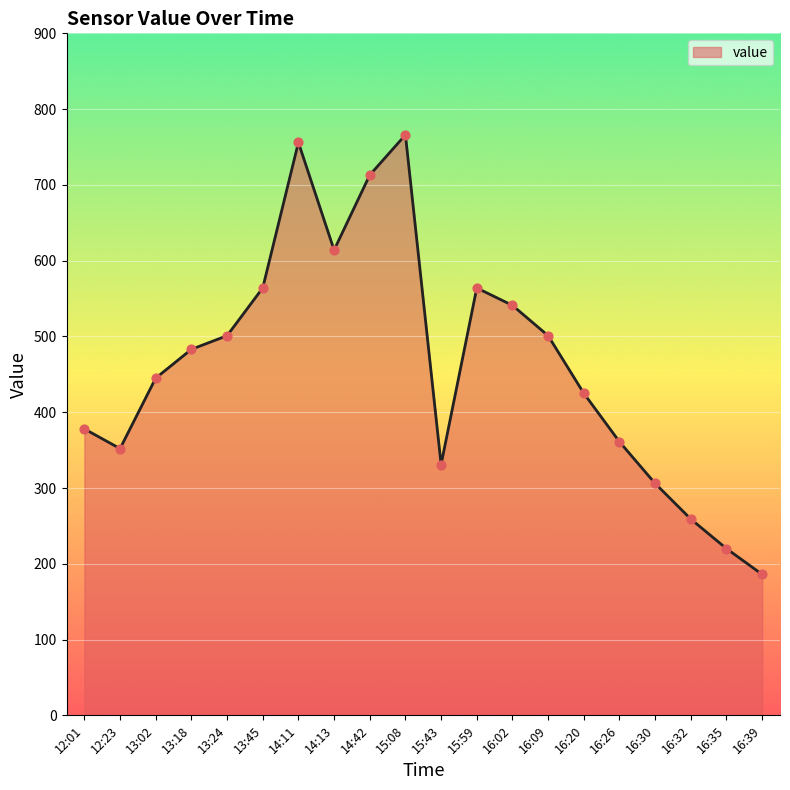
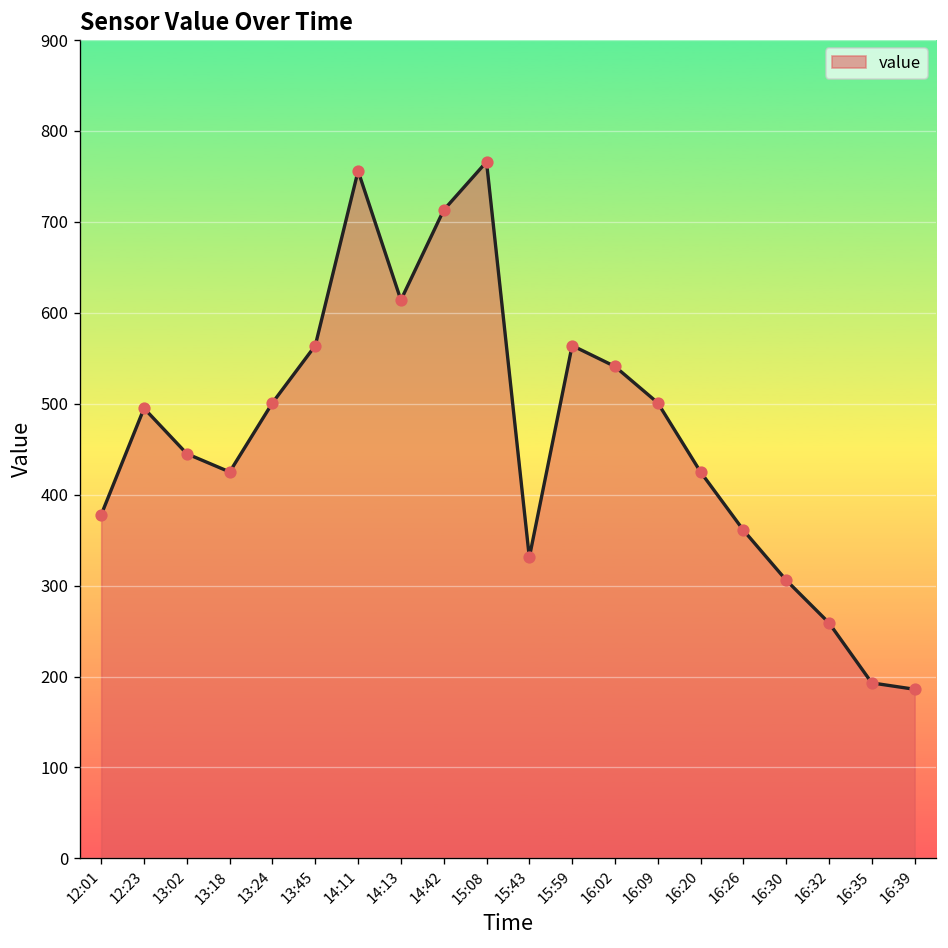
  {
    "12:01": 380,
-   "12:23": 350,
+   "12:23": 500,
    "13:02": 450,
-   "13:18": 480,
+   "13:18": 430,
    "13:24": 500,
    "13:45": 560,
    "14:11": 760,
    "14:13": 610,
    "14:42": 710,
    "15:08": 770,
    "15:43": 330,
    "15:59": 560,
    "16:02": 540,
    "16:09": 500,
    "16:20": 430,
    "16:26": 360,
    "16:30": 310,
    "16:32": 260,
-   "16:35": 220,
+   "16:35": 190,
    "16:39": 190
  }
